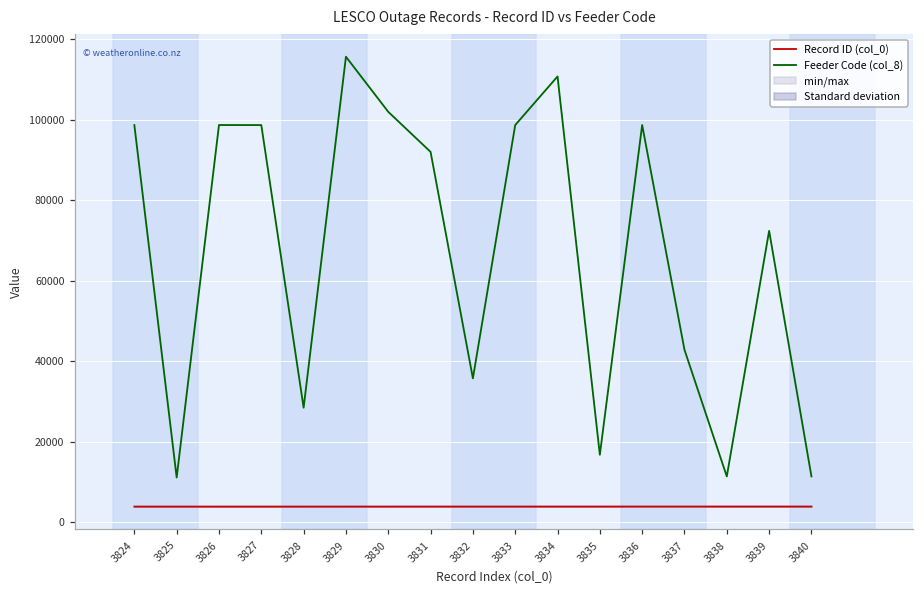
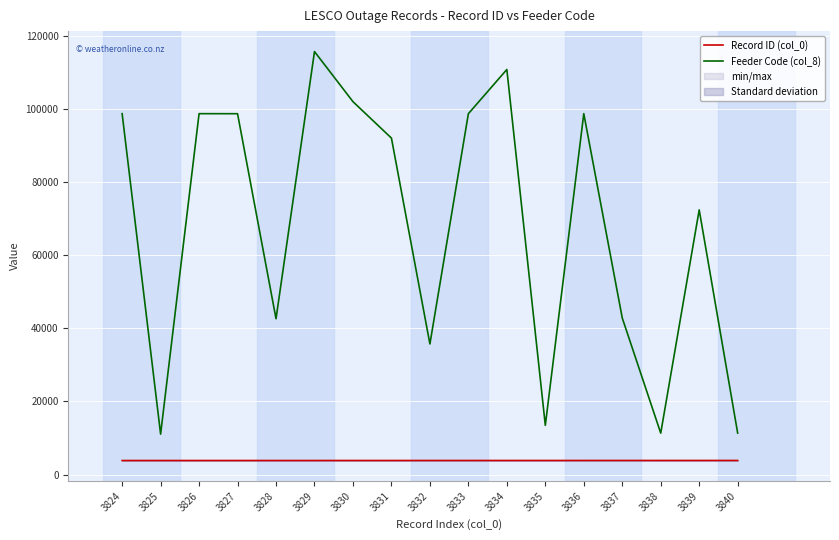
  {
    "Standard deviation": {
      "3824": 4000,
      "3825": 4000,
      "3826": 4000,
      "3827": 4000,
      "3828": 4000,
      "3829": 4000,
      "3830": 4000,
      "3831": 4000,
      "3832": 4000,
      "3833": 4000,
      "3834": 4000,
      "3835": 4000,
      "3836": 4000,
      "3837": 4000,
      "3838": 4000,
      "3839": 4000,
      "3840": 4000
    },
    "Feeder Code (col_8)": {
      "3824": 99000,
      "3825": 11000,
      "3826": 99000,
      "3827": 99000,
-     "3828": 28000,
+     "3828": 43000,
      "3829": 116000,
      "3830": 102000,
      "3831": 92000,
      "3832": 36000,
      "3833": 99000,
      "3834": 111000,
-     "3835": 17000,
+     "3835": 13000,
      "3836": 99000,
      "3837": 43000,
      "3838": 11000,
      "3839": 72000,
      "3840": 11000
    }
  }
